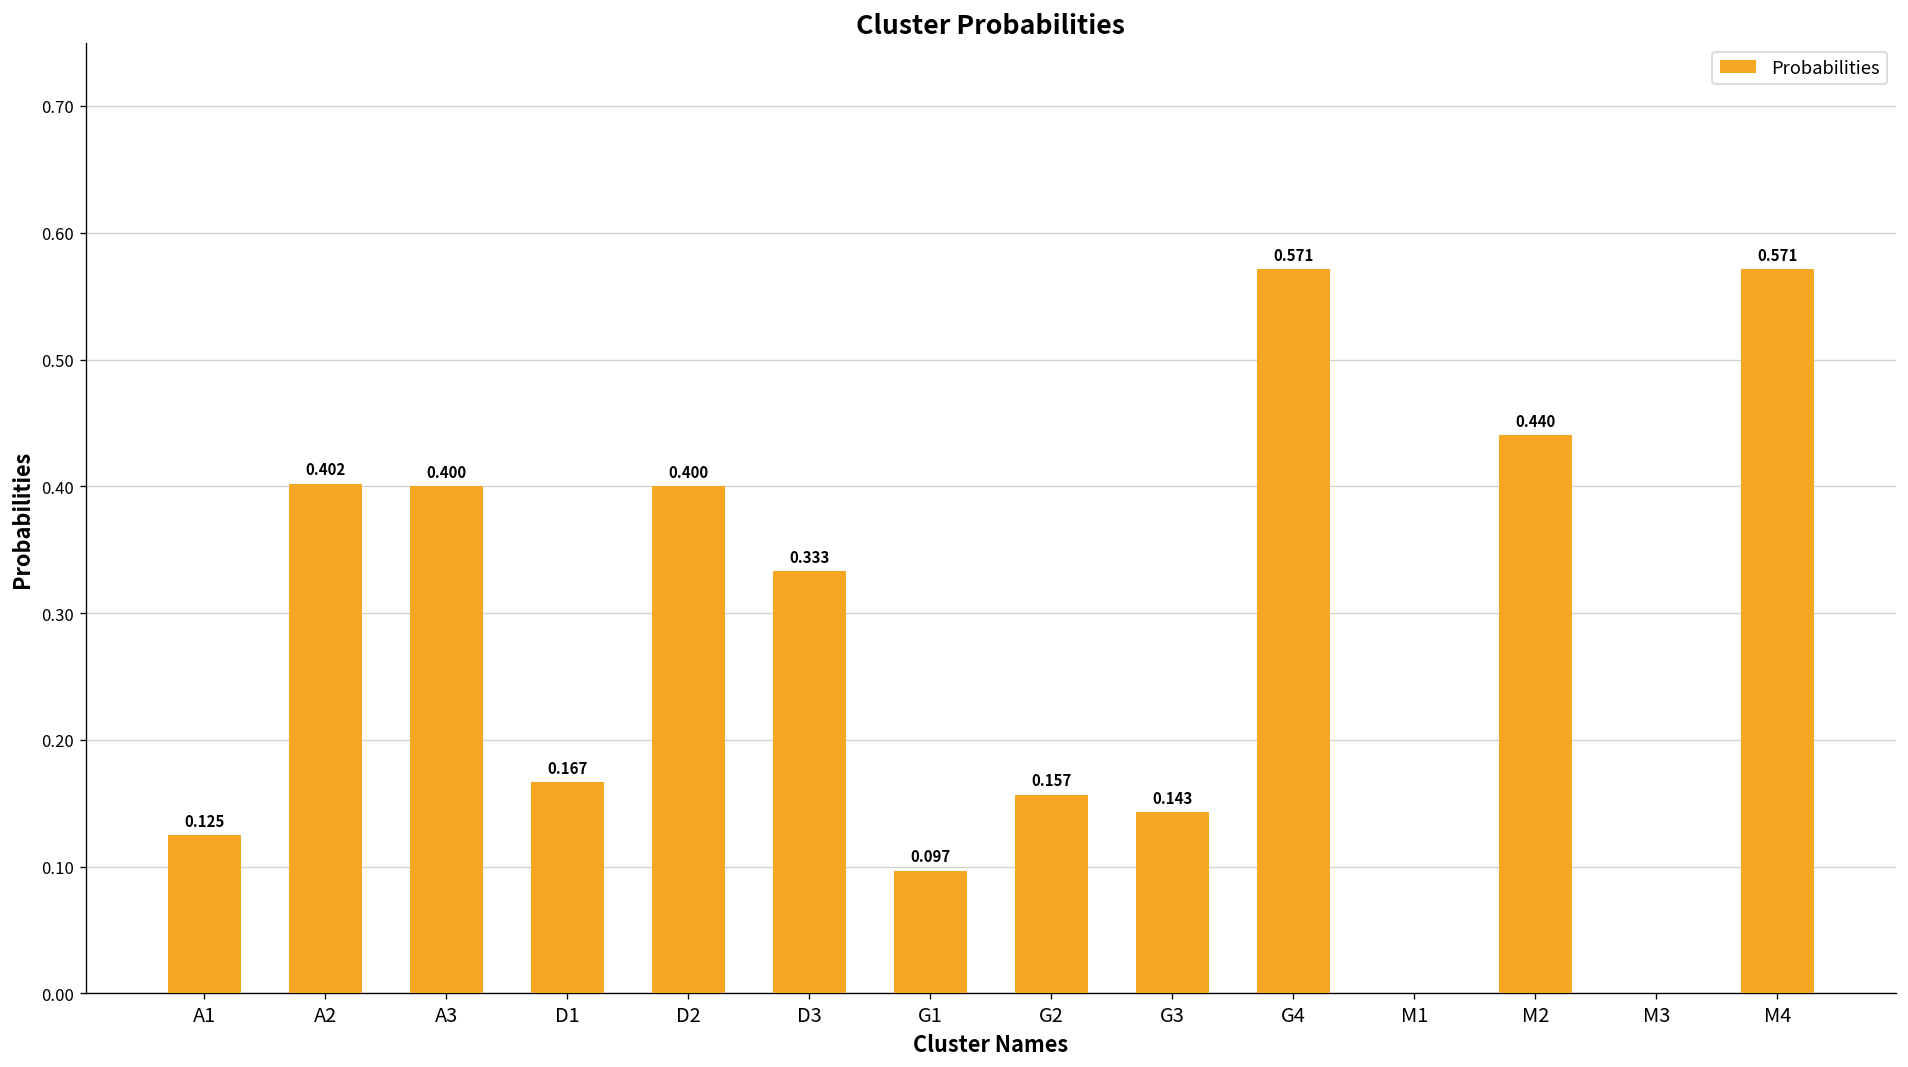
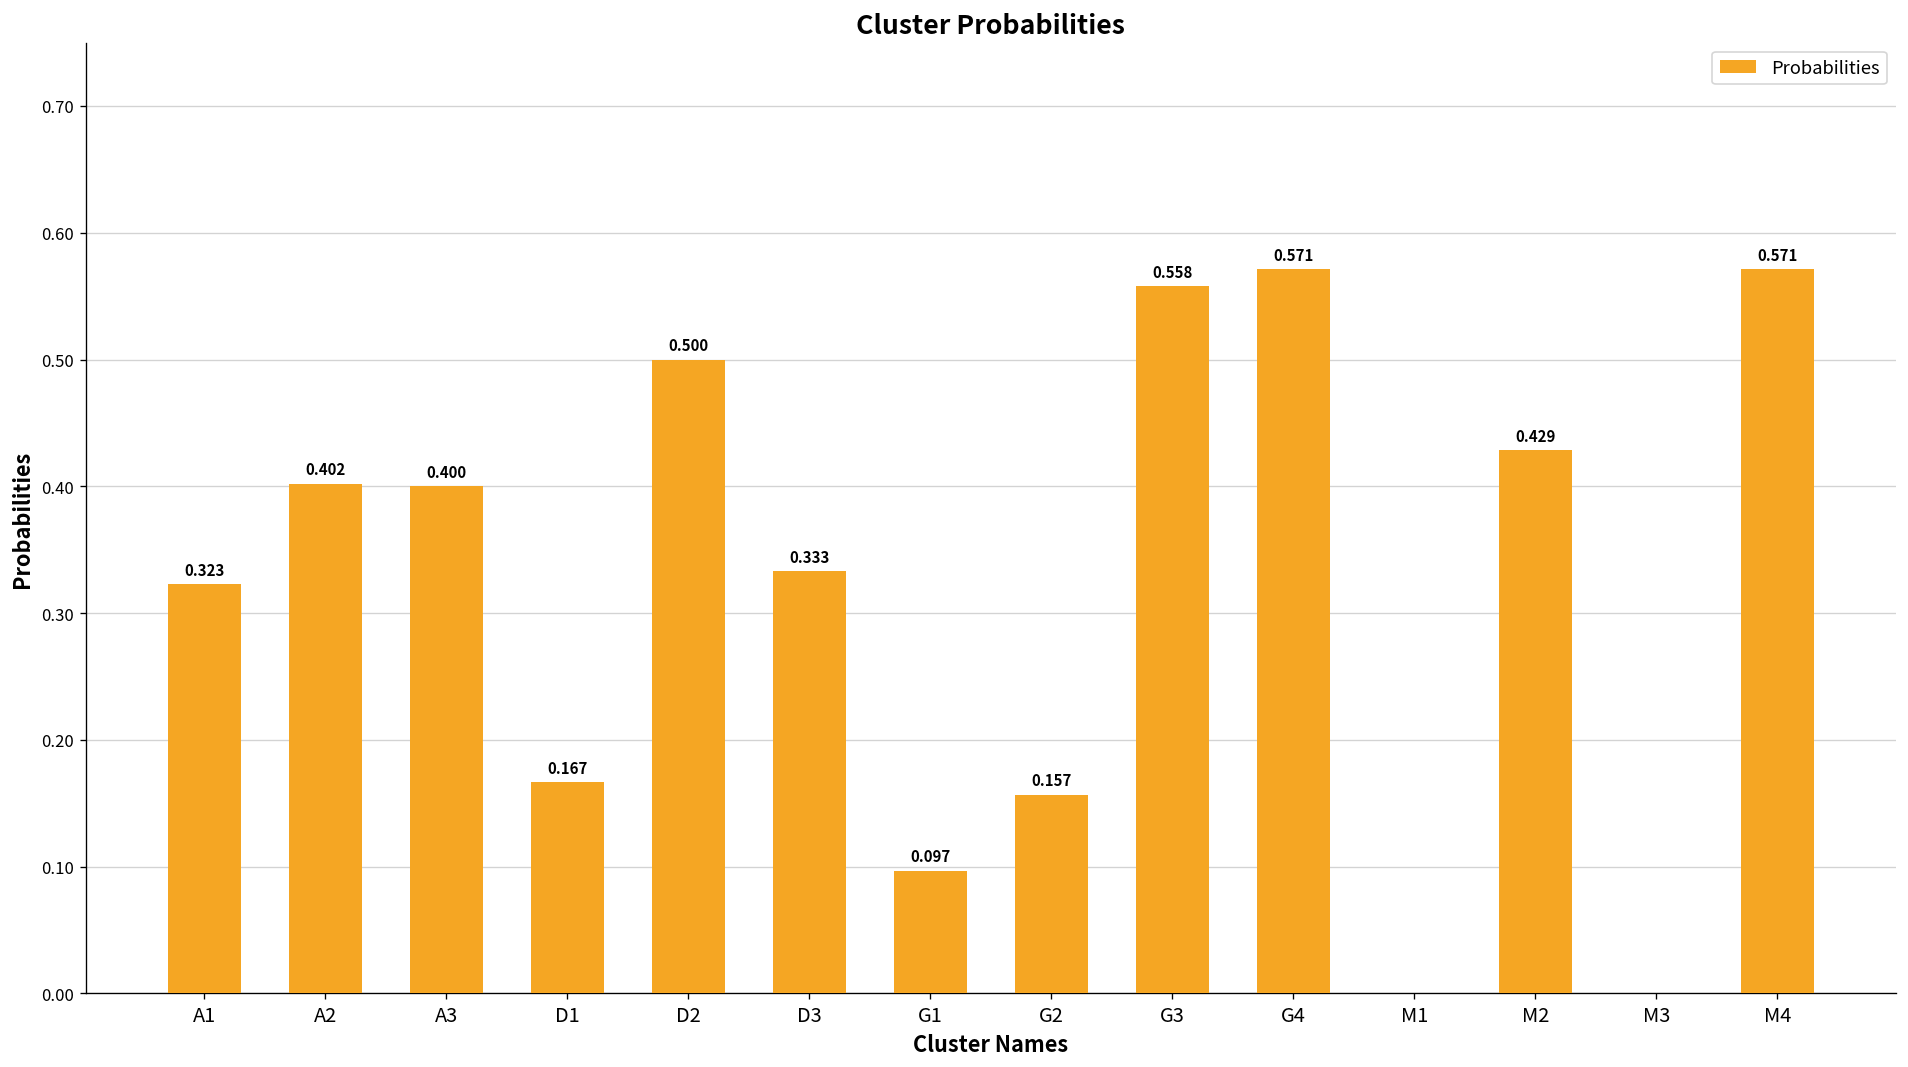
  {
-   "A1": 0.125,
+   "A1": 0.323,
    "A2": 0.402,
    "A3": 0.400,
    "D1": 0.167,
-   "D2": 0.400,
+   "D2": 0.500,
    "D3": 0.333,
    "G1": 0.097,
    "G2": 0.157,
-   "G3": 0.143,
+   "G3": 0.558,
    "G4": 0.571,
-   "M2": 0.440,
+   "M2": 0.429,
    "M4": 0.571
  }
